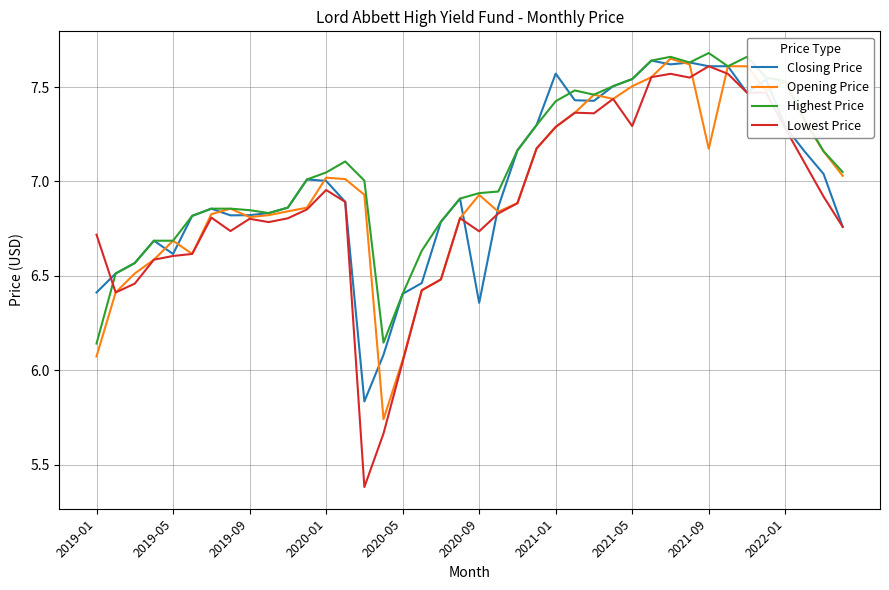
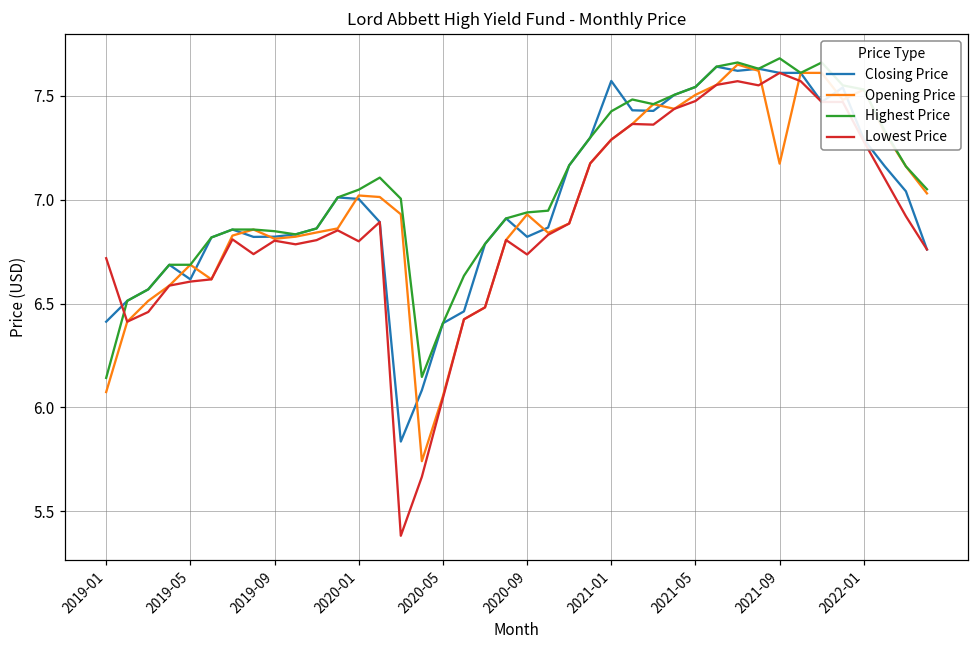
  {
    "Closing Price": {
      "2019-01": 6.41,
      "2020-01": 7.00,
-     "2020-09": 6.36,
+     "2020-09": 6.82,
      "2021-01": 7.57
    },
    "Opening Price": {
      "2019-01": 6.07,
      "2020-01": 7.02,
      "2021-05": 7.50,
      "2021-09": 7.17
    },
    "Highest Price": {
      "2019-01": 6.14,
      "2019-09": 6.85,
      "2020-01": 7.05,
      "2021-01": 7.43,
      "2021-09": 7.68
    },
    "Lowest Price": {
      "2019-01": 6.72,
-     "2020-01": 6.95,
+     "2020-01": 6.80,
      "2020-09": 6.74,
-     "2021-05": 7.29
+     "2021-05": 7.47
    }
  }
